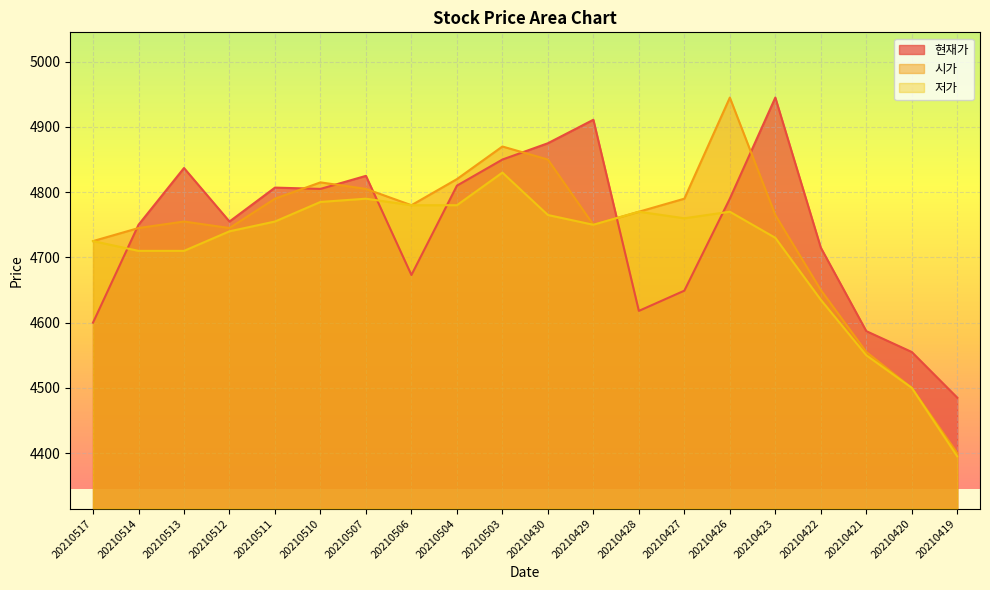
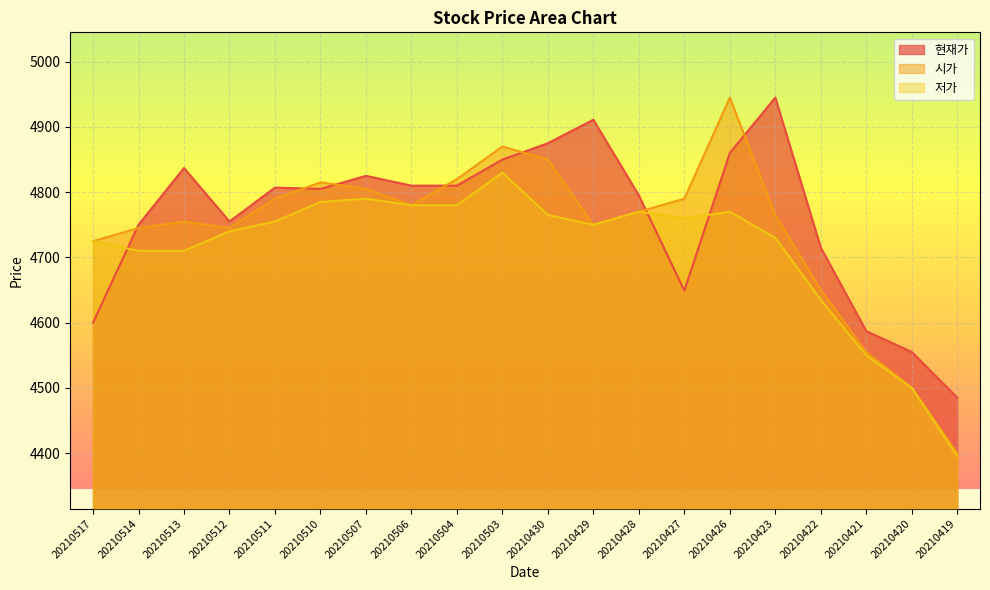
  {
    "현재가": {
      "20210517": 4600,
      "20210514": 4750,
      "20210513": 4840,
      "20210512": 4760,
      "20210511": 4810,
      "20210510": 4810,
      "20210507": 4830,
-     "20210506": 4670,
+     "20210506": 4810,
      "20210504": 4810,
      "20210503": 4850,
      "20210430": 4880,
      "20210429": 4910,
-     "20210428": 4620,
+     "20210428": 4800,
      "20210427": 4650,
-     "20210426": 4790,
+     "20210426": 4860,
      "20210423": 4950,
      "20210422": 4720,
      "20210421": 4590,
      "20210420": 4560,
      "20210419": 4490
    }
  }
